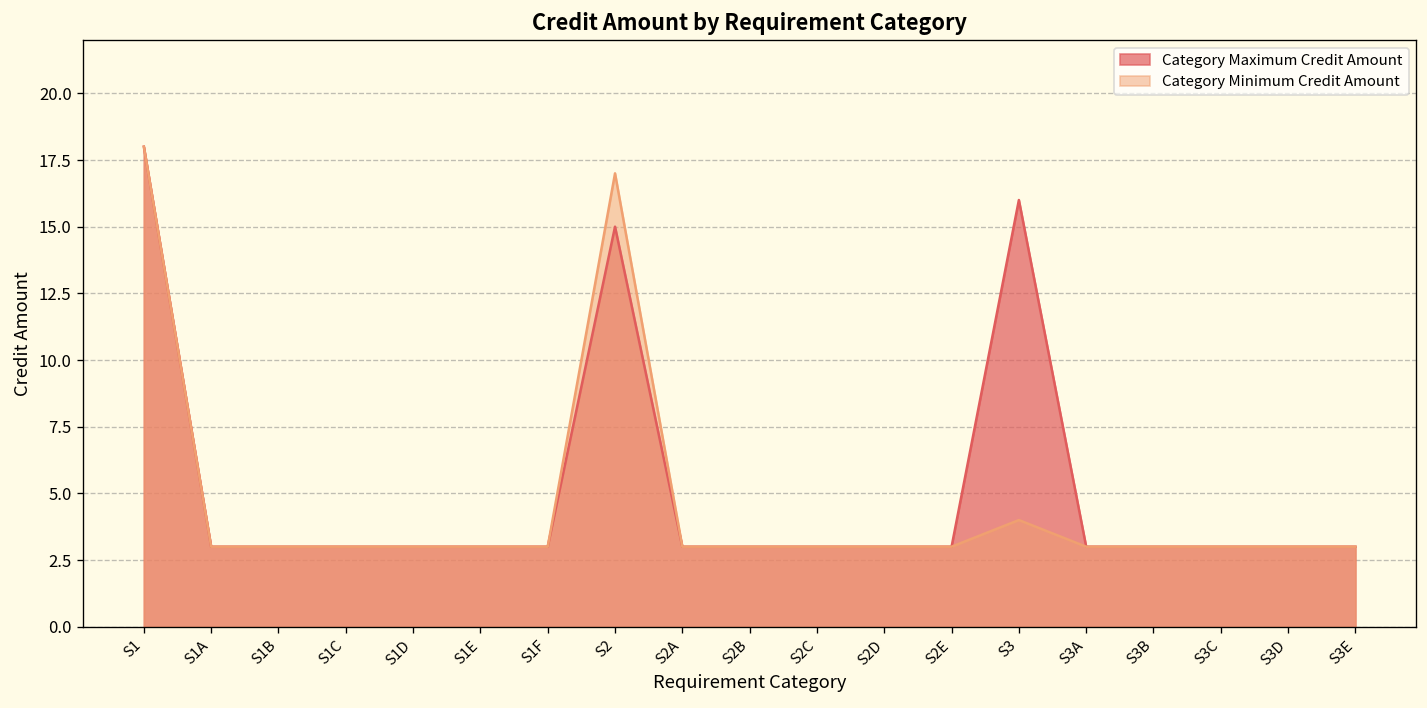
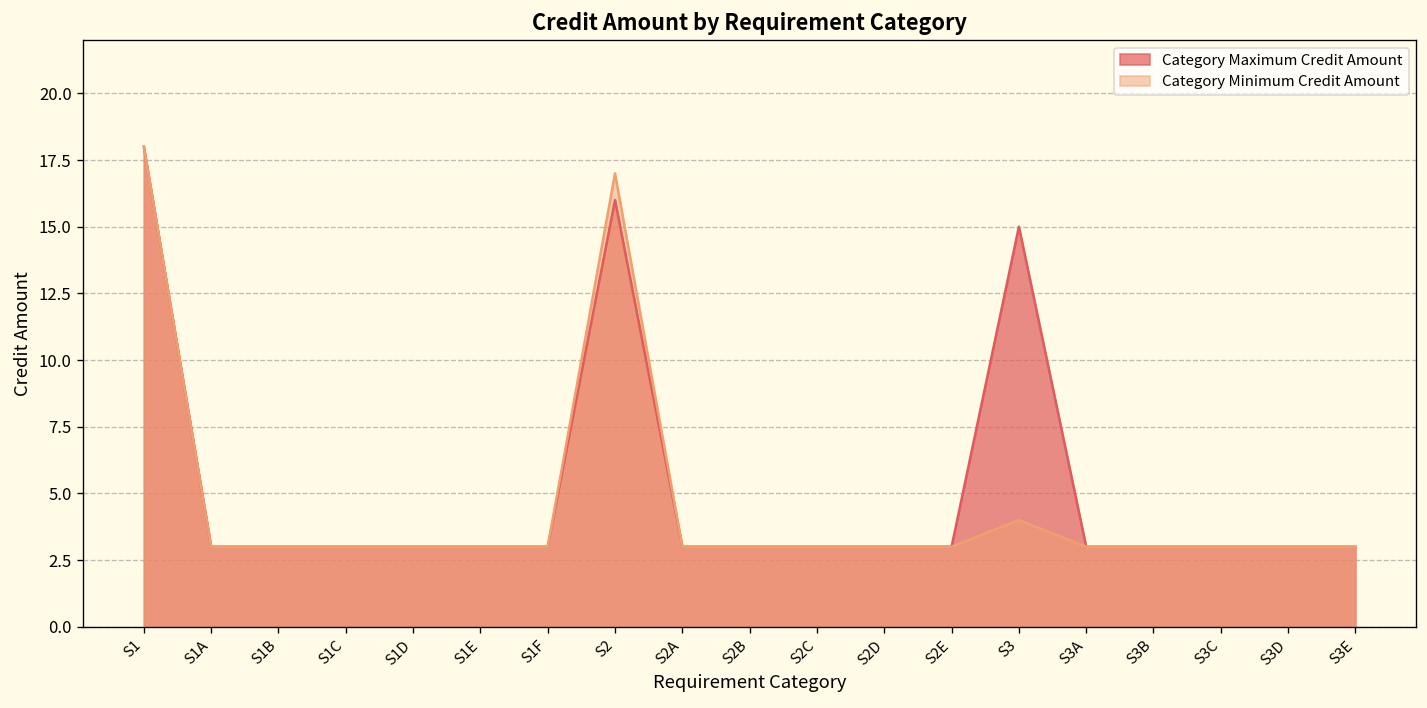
  {
    "Category Maximum Credit Amount": {
-     "S2": 15,
-     "S3": 16
+     "S2": 16,
+     "S3": 15
    },
    "Category Minimum Credit Amount": {
      "S2": 17,
      "S3": 4
    }
  }
